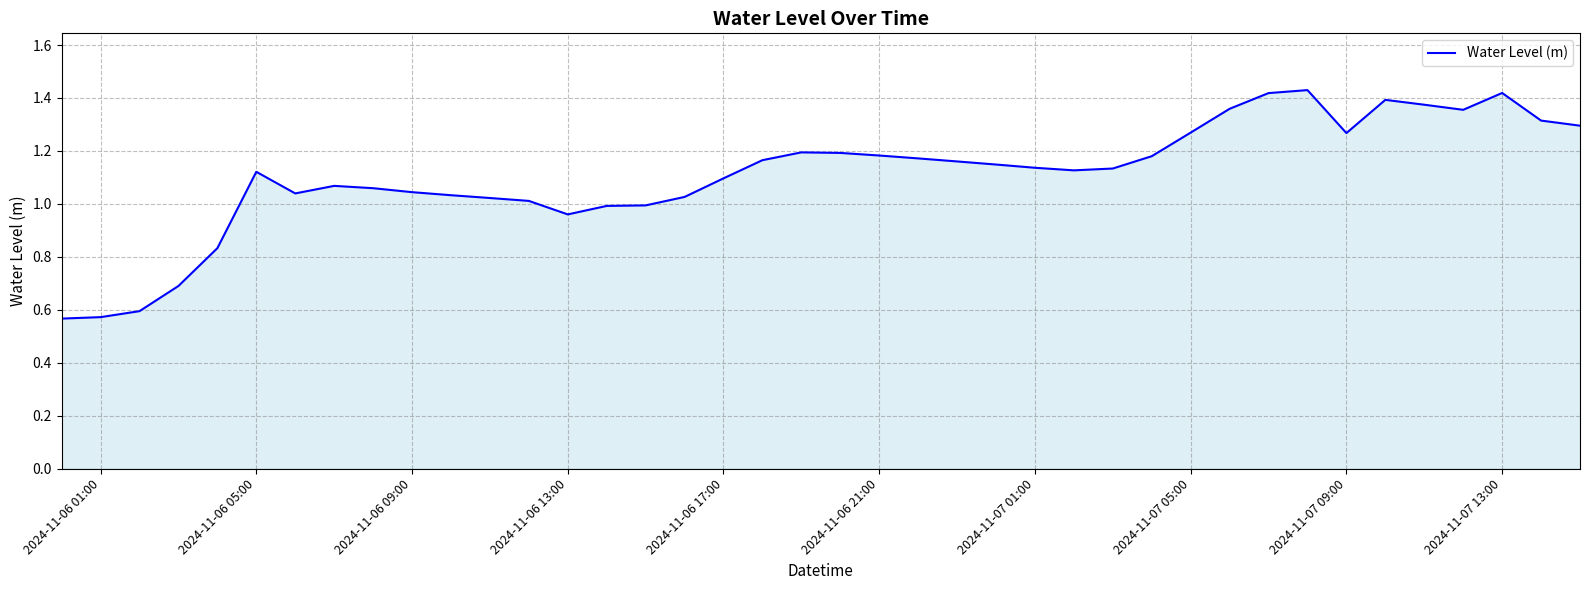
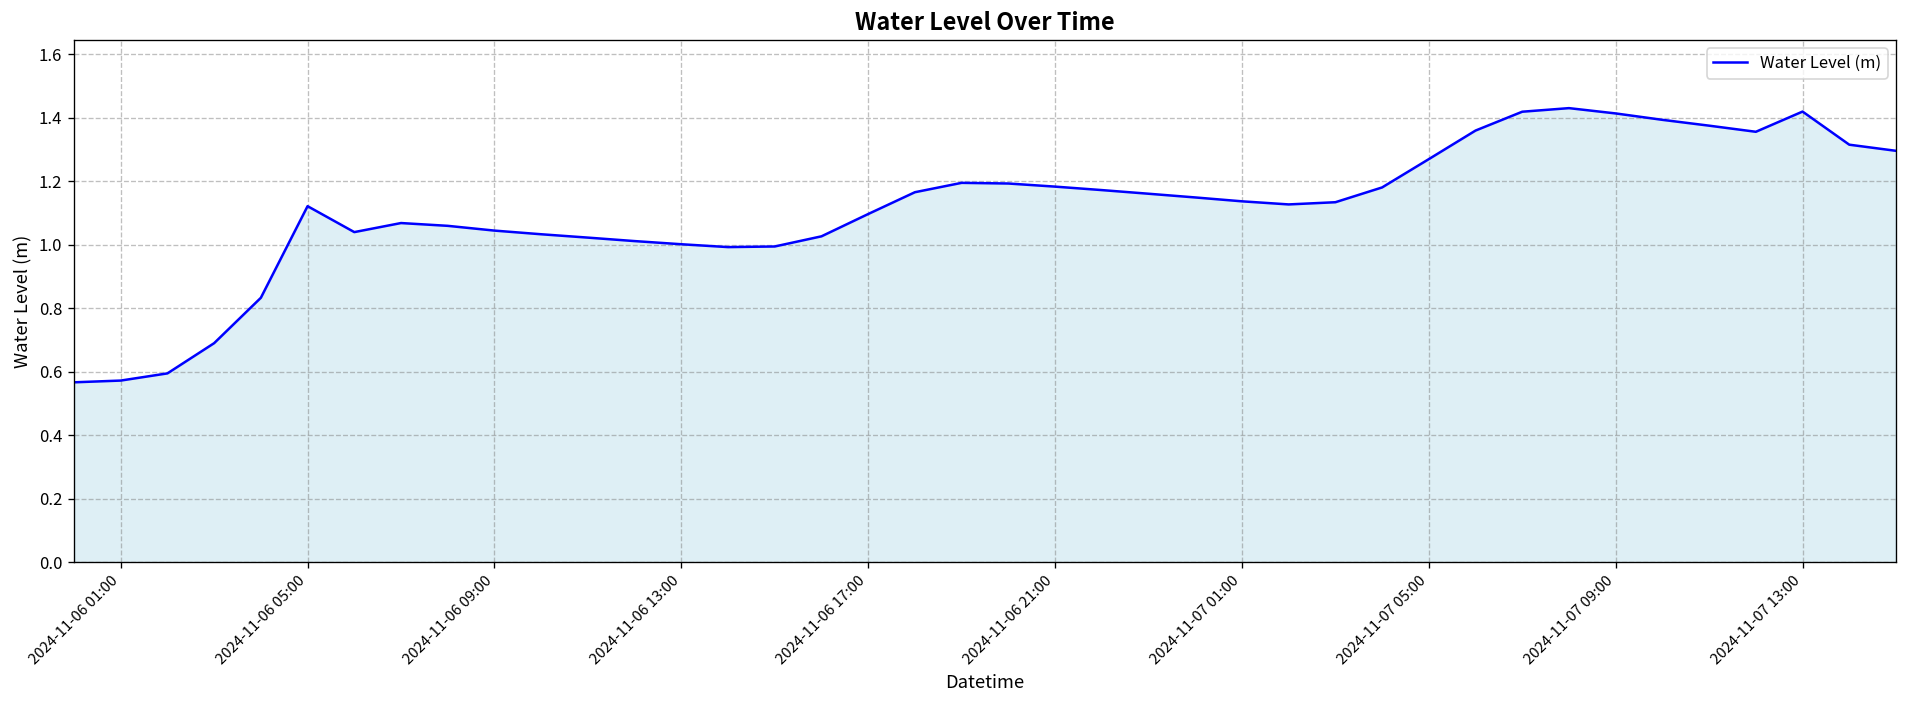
  {
    "2024-11-06 01:00": 0.57,
    "2024-11-06 05:00": 1.12,
    "2024-11-06 09:00": 1.04,
-   "2024-11-06 13:00": 0.96,
+   "2024-11-06 13:00": 1.00,
    "2024-11-06 17:00": 1.10,
    "2024-11-06 21:00": 1.18,
    "2024-11-07 01:00": 1.14,
    "2024-11-07 05:00": 1.27,
-   "2024-11-07 09:00": 1.27,
+   "2024-11-07 09:00": 1.41,
    "2024-11-07 13:00": 1.42
  }
